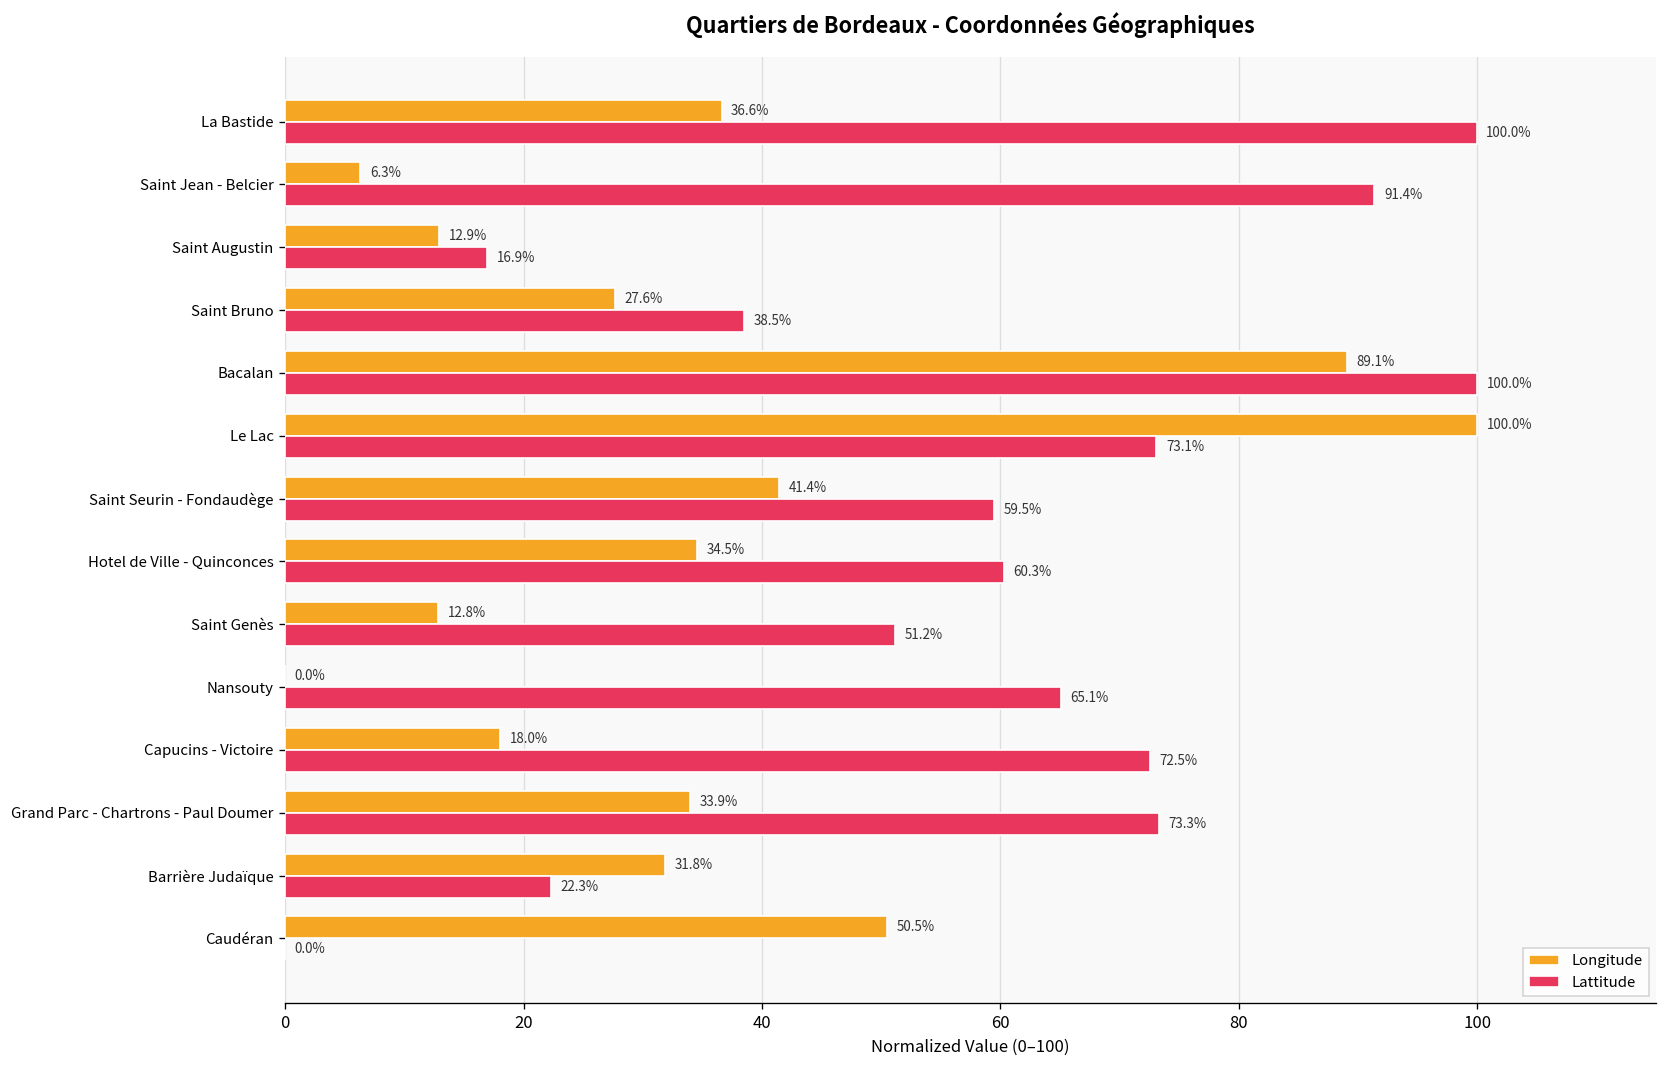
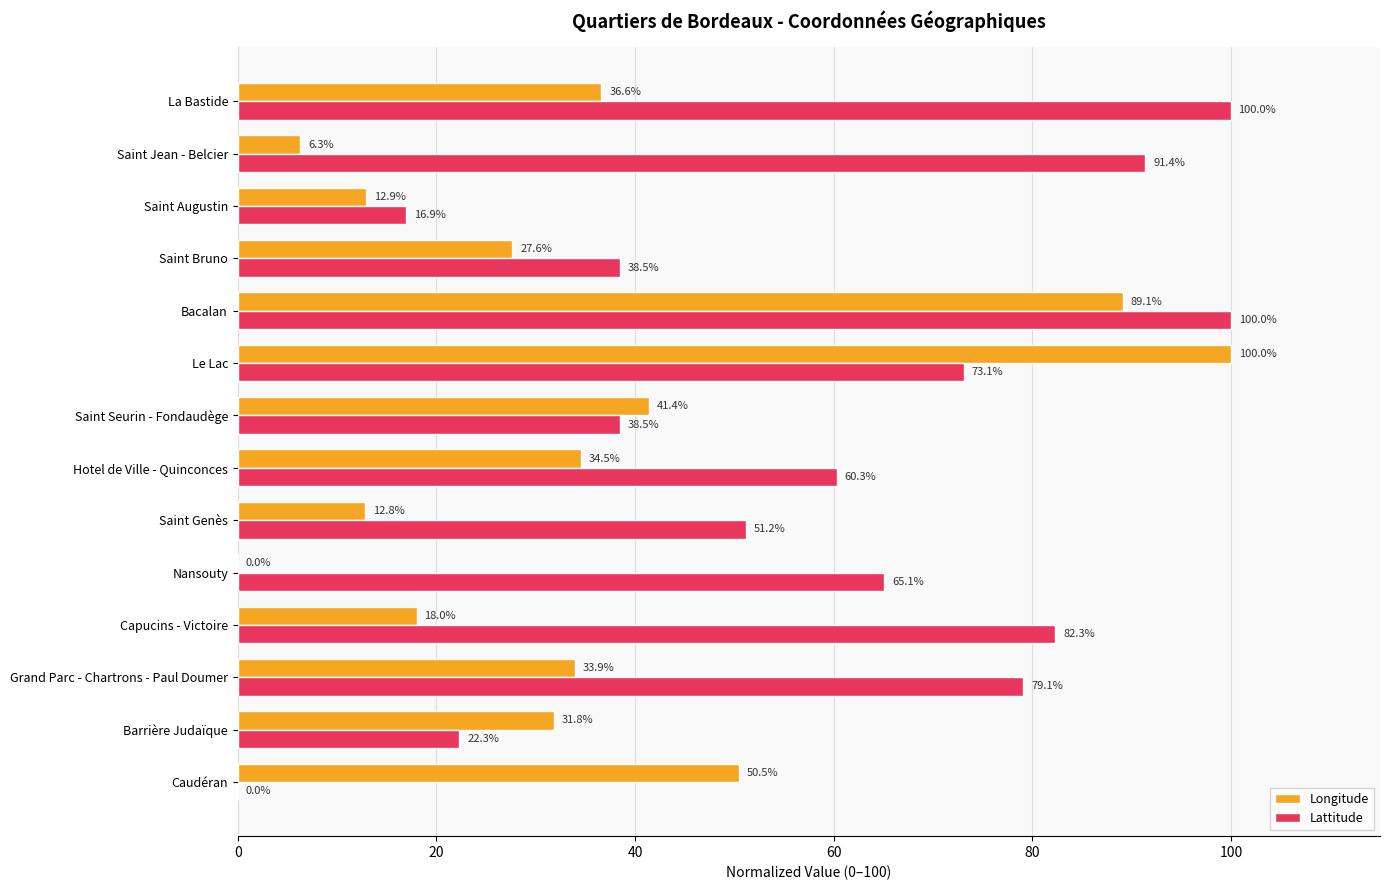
  {
    "Longitude": {
      "La Bastide": "36.6%",
      "Saint Jean - Belcier": "6.3%",
      "Saint Augustin": "12.9%",
      "Saint Bruno": "27.6%",
      "Bacalan": "89.1%",
      "Le Lac": "100.0%",
      "Saint Seurin - Fondaudège": "41.4%",
      "Hotel de Ville - Quinconces": "34.5%",
      "Saint Genès": "12.8%",
      "Nansouty": "0.0%",
      "Capucins - Victoire": "18.0%",
      "Grand Parc - Chartrons - Paul Doumer": "33.9%",
      "Barrière Judaïque": "31.8%",
      "Caudéran": "50.5%"
    },
    "Lattitude": {
      "La Bastide": "100.0%",
      "Saint Jean - Belcier": "91.4%",
      "Saint Augustin": "16.9%",
      "Saint Bruno": "38.5%",
      "Bacalan": "100.0%",
      "Le Lac": "73.1%",
-     "Saint Seurin - Fondaudège": "59.5%",
+     "Saint Seurin - Fondaudège": "38.5%",
      "Hotel de Ville - Quinconces": "60.3%",
      "Saint Genès": "51.2%",
      "Nansouty": "65.1%",
-     "Capucins - Victoire": "72.5%",
-     "Grand Parc - Chartrons - Paul Doumer": "73.3%",
+     "Capucins - Victoire": "82.3%",
+     "Grand Parc - Chartrons - Paul Doumer": "79.1%",
      "Barrière Judaïque": "22.3%",
      "Caudéran": "0.0%"
    }
  }
